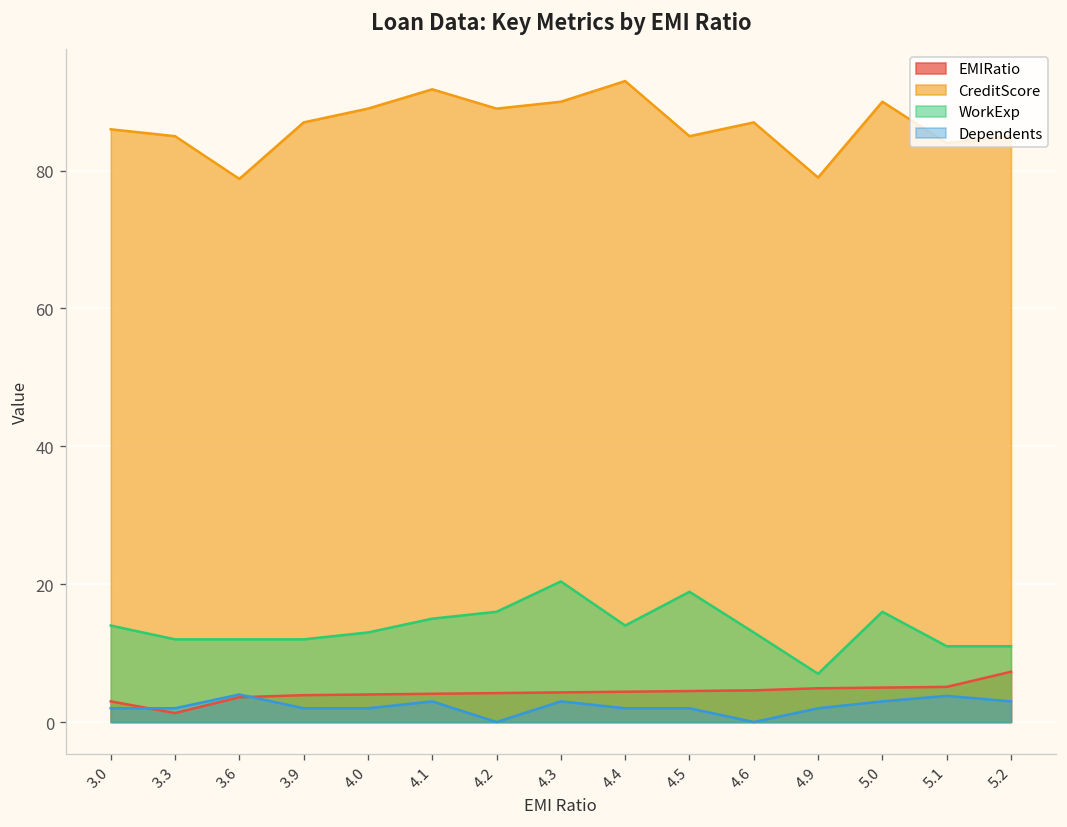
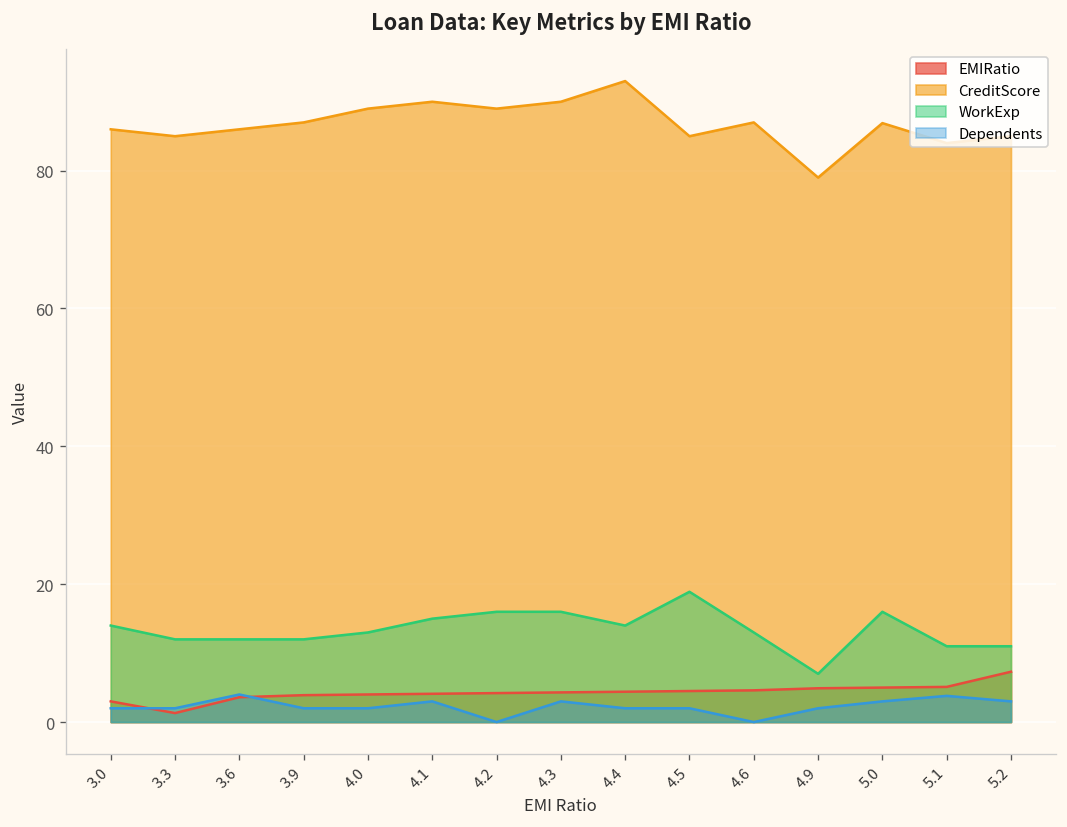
  {
    "EMIRatio": {
      "3.0": 3,
      "3.3": 1,
      "3.9": 4,
      "4.0": 4,
      "4.1": 4,
      "4.2": 4,
      "4.3": 4,
      "4.4": 4,
      "4.5": 5,
      "4.6": 5,
      "4.9": 5,
      "5.0": 5,
      "5.1": 5,
      "5.2": 7
    },
    "CreditScore": {
      "3.0": 86,
      "3.3": 85,
-     "3.6": 79,
+     "3.6": 86,
      "3.9": 87,
      "4.0": 89,
-     "4.1": 92,
+     "4.1": 90,
      "4.2": 89,
      "4.3": 90,
      "4.4": 93,
      "4.5": 85,
      "4.6": 87,
      "4.9": 79,
-     "5.0": 90
+     "5.0": 87
    },
    "WorkExp": {
      "3.0": 14,
      "3.3": 12,
      "3.6": 12,
      "3.9": 12,
      "4.0": 13,
      "4.1": 15,
      "4.2": 16,
-     "4.3": 20,
+     "4.3": 16,
      "4.4": 14,
      "4.5": 19,
      "4.6": 13,
      "4.9": 7,
      "5.0": 16,
      "5.1": 11,
      "5.2": 11
    },
    "Dependents": {
      "3.0": 2,
      "3.3": 2,
      "3.9": 2,
      "4.0": 2,
      "4.1": 3,
      "4.2": 0,
      "4.3": 3,
      "4.4": 2,
      "4.5": 2,
      "4.6": 0,
      "4.9": 2,
      "5.0": 3,
      "5.1": 4,
      "5.2": 3
    }
  }
